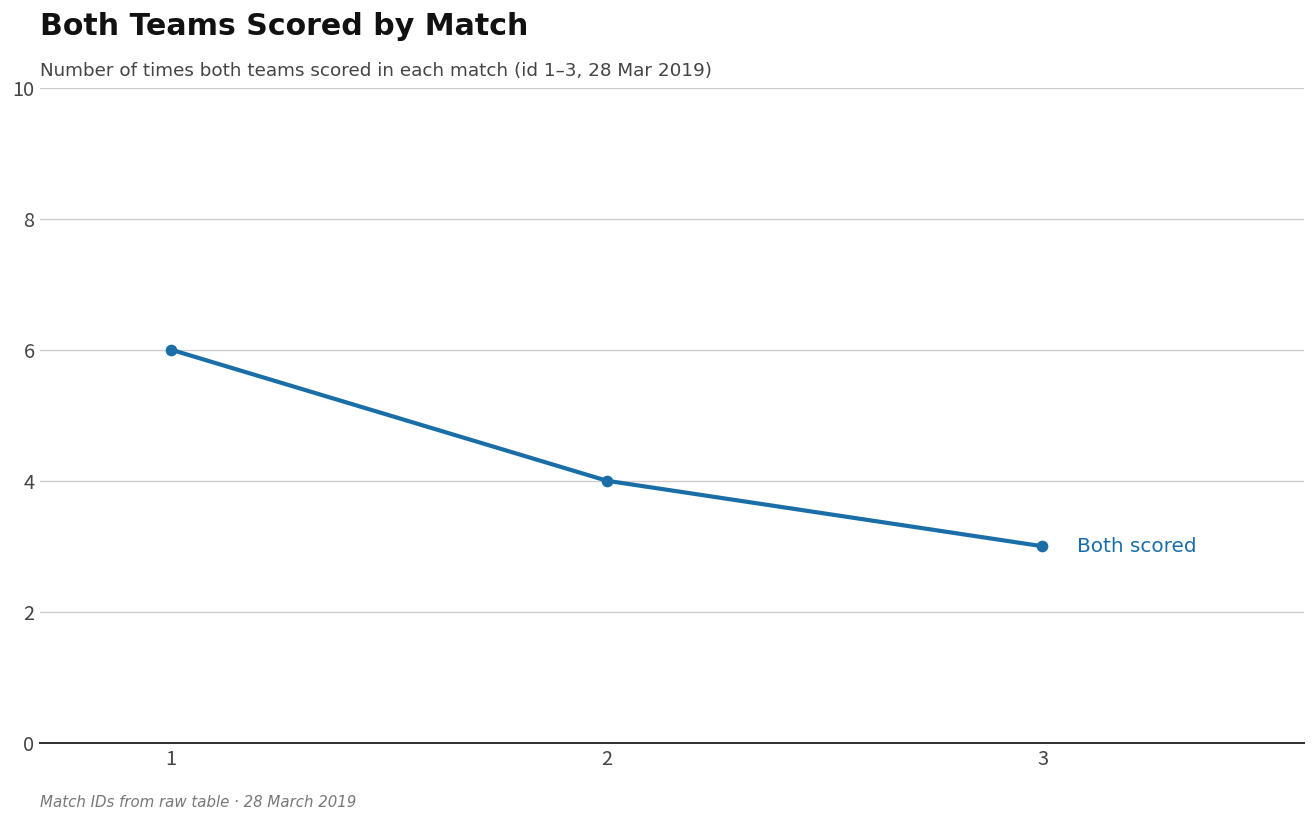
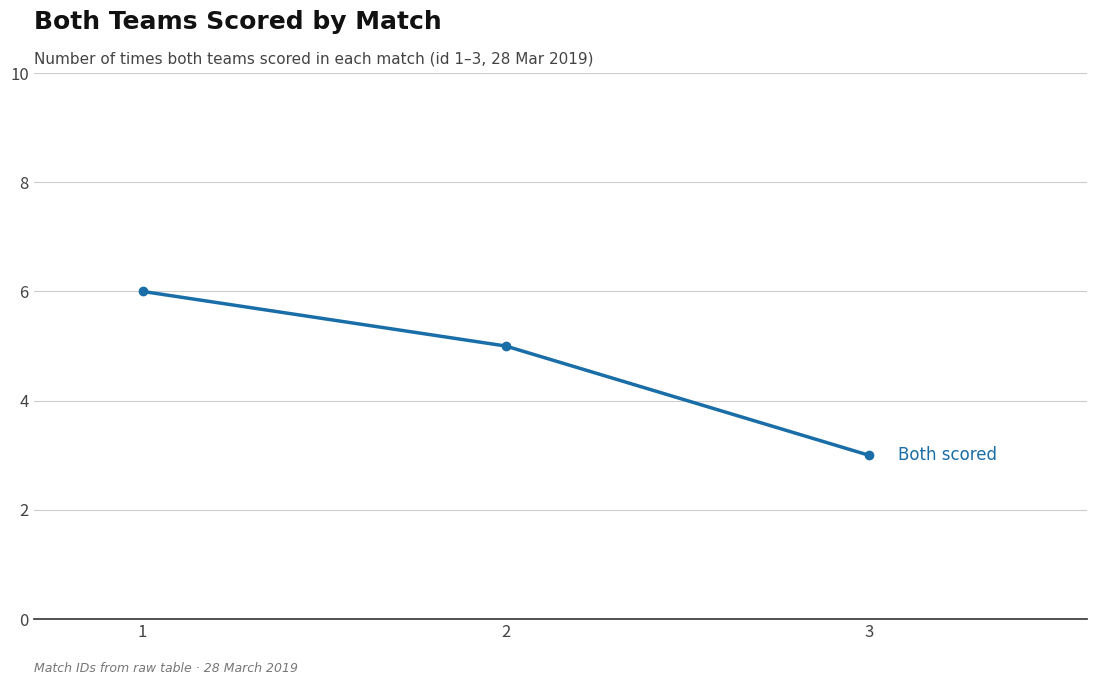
  {
    "1": 6,
-   "2": 4,
+   "2": 5,
    "3": 3
  }
